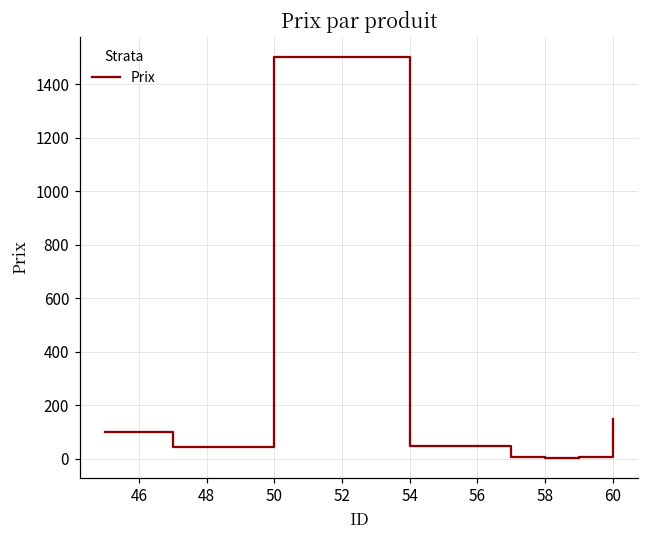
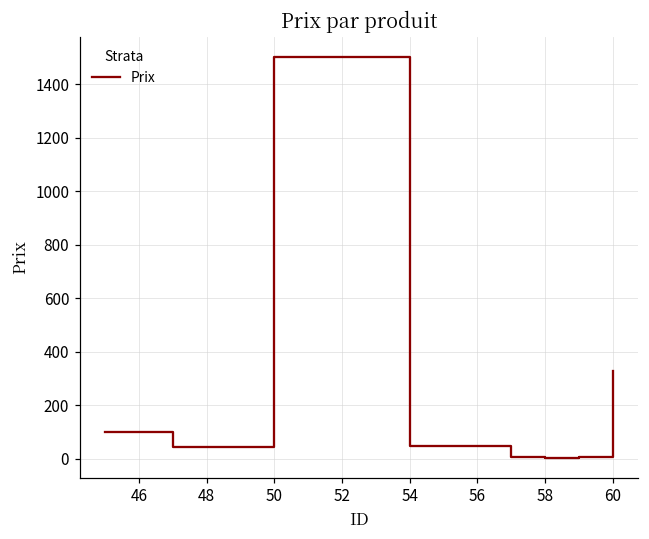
  {
    "50": 1500,
    "54": 50,
    "58": 0,
-   "60": 150
+   "60": 330
  }
